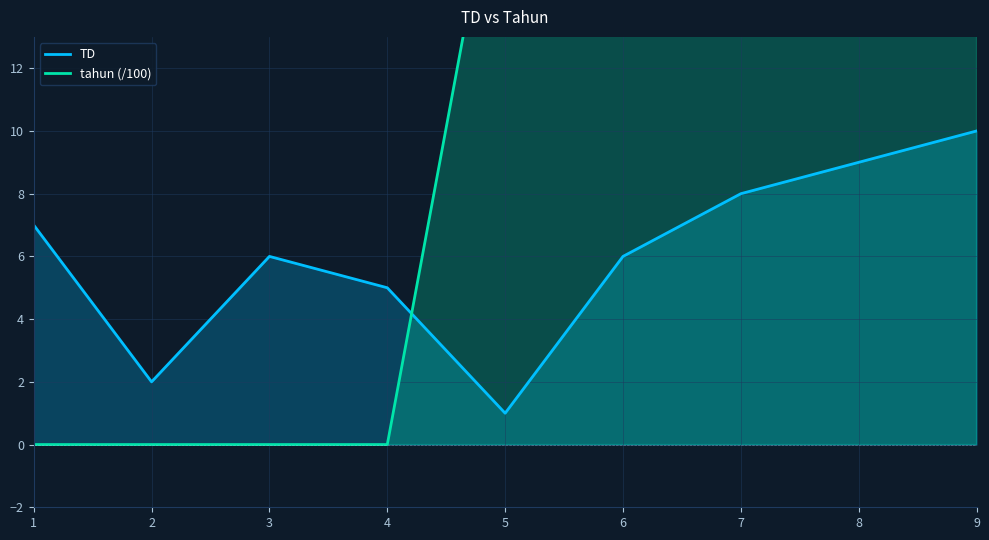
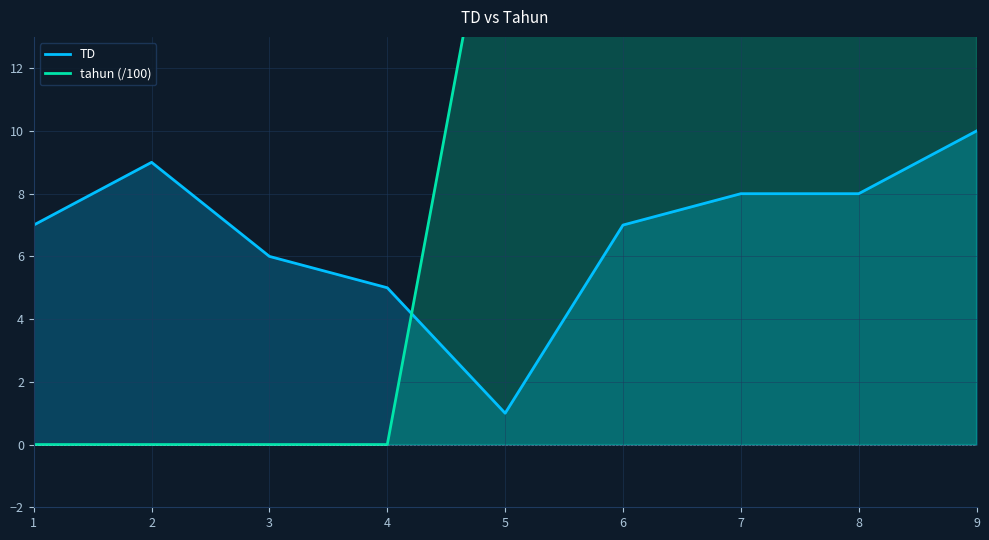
  {
    "TD": {
      "1": 7,
-     "2": 2,
+     "2": 9,
      "3": 6,
      "4": 5,
      "5": 1,
-     "6": 6,
+     "6": 7,
      "7": 8,
-     "8": 9,
+     "8": 8,
      "9": 10
    },
    "tahun (/100)": {
      "1": 0,
      "2": 0,
      "3": 0,
      "4": 0
    }
  }
